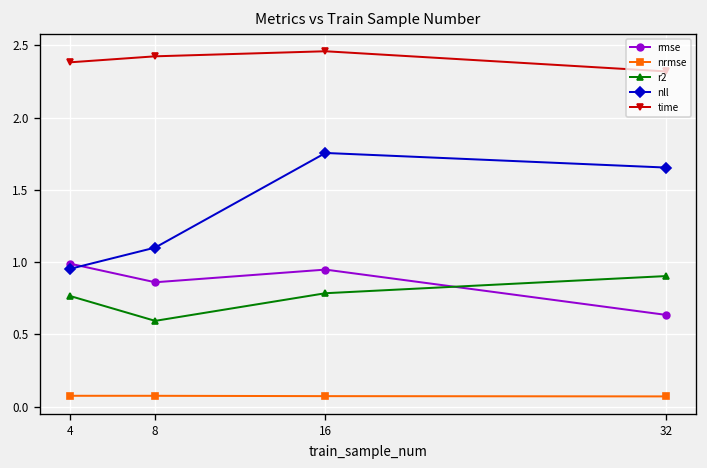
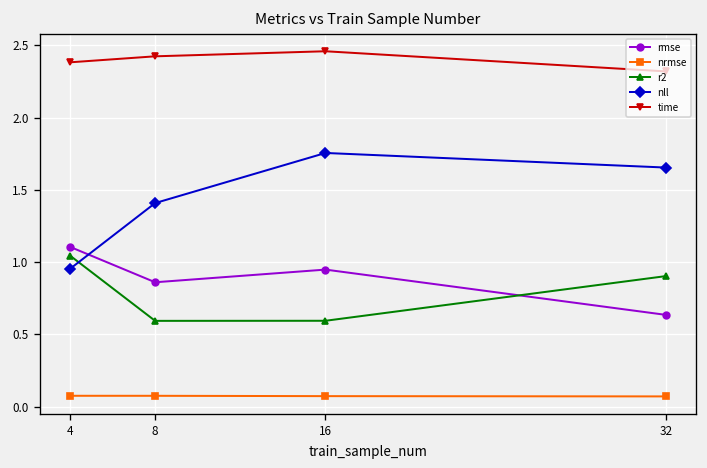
  {
    "rmse": {
-     "4": 0.99,
+     "4": 1.11,
      "8": 0.86,
      "16": 0.95,
      "32": 0.63
    },
    "nrmse": {
      "4": 0.07,
      "8": 0.07,
      "16": 0.07,
      "32": 0.07
    },
    "r2": {
-     "4": 0.77,
+     "4": 1.05,
      "8": 0.59,
-     "16": 0.78,
+     "16": 0.59,
      "32": 0.90
    },
    "nll": {
      "4": 0.95,
-     "8": 1.10,
+     "8": 1.41,
      "16": 1.76,
      "32": 1.65
    },
    "time": {
      "4": 2.38,
      "8": 2.42,
      "16": 2.46
    }
  }
